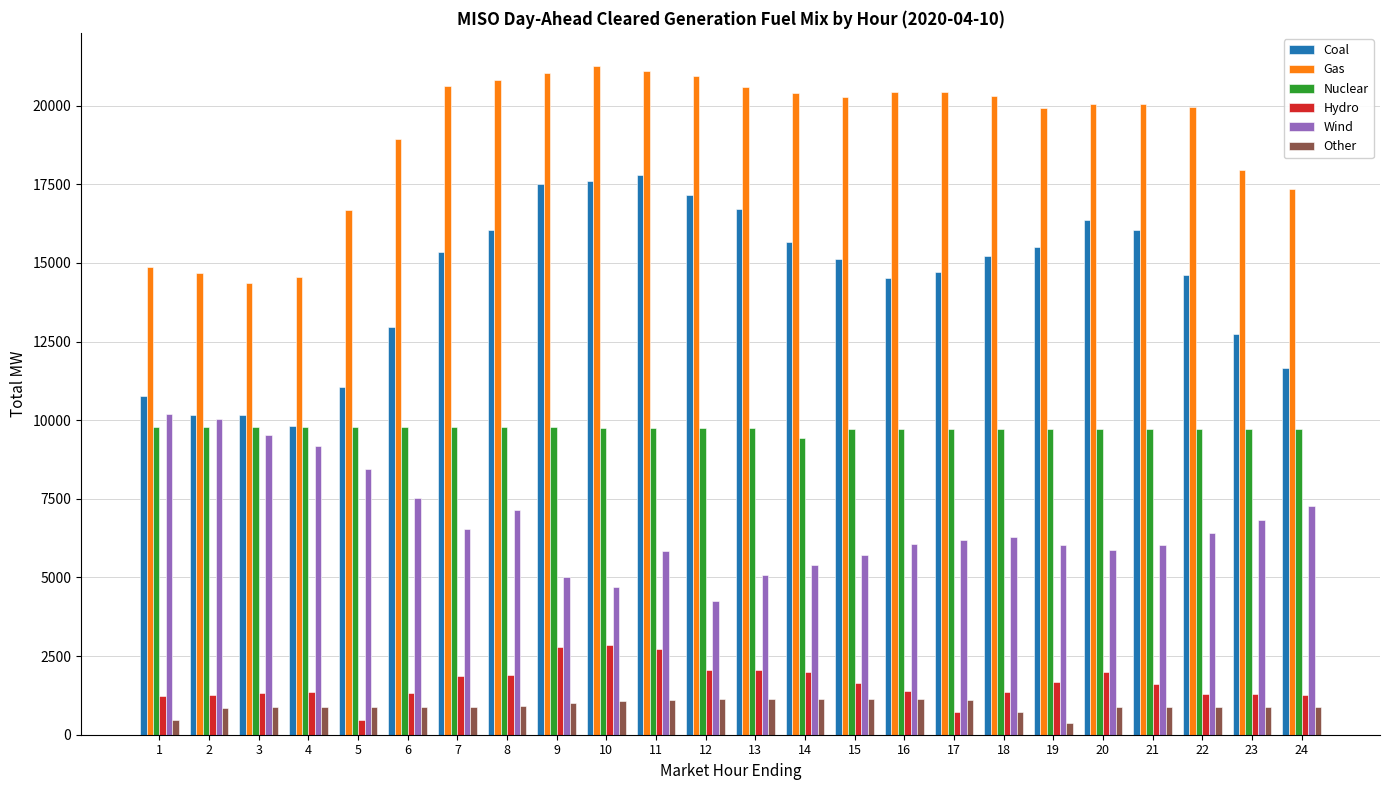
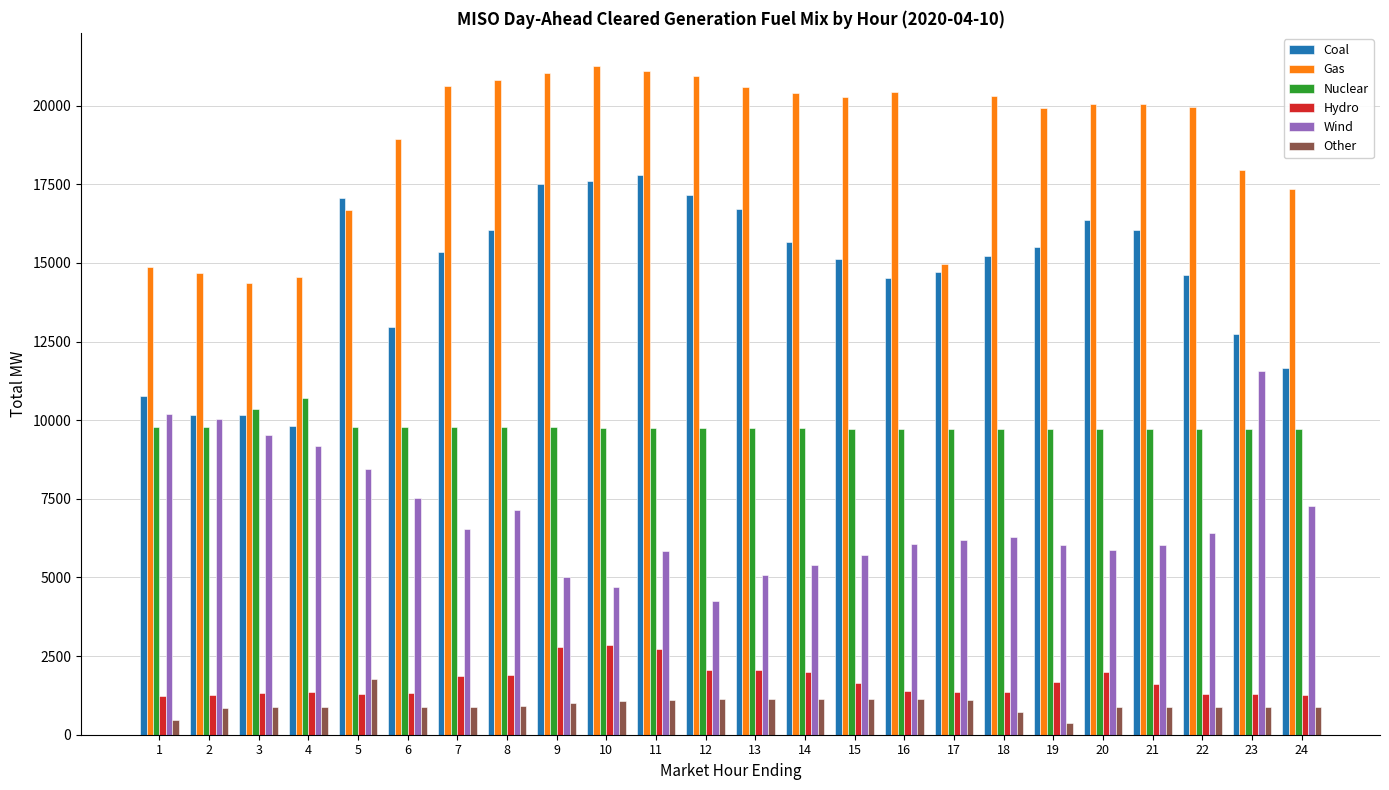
  {
    "Coal": {
      "1": 10800,
      "2": 10200,
      "3": 10200,
      "4": 9800,
-     "5": 11100,
+     "5": 17100,
      "6": 13000,
      "7": 15300,
      "8": 16100,
      "9": 17500,
      "10": 17600,
      "11": 17800,
      "12": 17200,
      "13": 16700,
      "14": 15700,
      "15": 15100,
      "16": 14500,
      "17": 14700,
      "18": 15200,
      "19": 15500,
      "20": 16400,
      "21": 16100,
      "22": 14600,
      "23": 12700,
      "24": 11700
    },
    "Gas": {
      "1": 14900,
      "2": 14700,
      "3": 14400,
      "4": 14500,
      "5": 16700,
      "6": 19000,
      "7": 20600,
      "8": 20800,
      "9": 21000,
      "10": 21300,
      "11": 21100,
      "12": 21000,
      "13": 20600,
      "14": 20400,
      "15": 20300,
      "16": 20400,
-     "17": 20400,
+     "17": 15000,
      "18": 20300,
      "19": 19900,
      "20": 20000,
      "21": 20000,
      "22": 20000,
      "23": 18000,
      "24": 17400
    },
    "Nuclear": {
      "1": 9800,
      "2": 9800,
-     "3": 9800,
-     "4": 9800,
+     "3": 10400,
+     "4": 10700,
      "5": 9800,
      "6": 9800,
      "7": 9800,
      "8": 9800,
      "9": 9800,
      "10": 9800,
      "11": 9800,
      "12": 9800,
      "13": 9700,
-     "14": 9400,
+     "14": 9700,
      "15": 9700,
      "16": 9700,
      "17": 9700,
      "18": 9700,
      "19": 9700,
      "20": 9700,
      "21": 9700,
      "22": 9700,
      "23": 9700,
      "24": 9700
    },
    "Hydro": {
      "1": 1200,
      "2": 1200,
      "3": 1300,
      "4": 1400,
-     "5": 500,
+     "5": 1300,
      "6": 1300,
      "7": 1900,
      "8": 1900,
      "9": 2800,
      "10": 2800,
      "11": 2700,
      "12": 2100,
      "13": 2100,
      "14": 2000,
      "15": 1600,
      "16": 1400,
-     "17": 700,
+     "17": 1400,
      "18": 1400,
      "19": 1700,
      "20": 2000,
      "21": 1600,
      "22": 1300,
      "23": 1300,
      "24": 1300
    },
    "Wind": {
      "1": 10200,
      "2": 10000,
      "3": 9500,
      "4": 9200,
      "5": 8400,
      "6": 7500,
      "7": 6500,
      "8": 7200,
      "9": 5000,
      "10": 4700,
      "11": 5800,
      "12": 4300,
      "13": 5100,
      "14": 5400,
      "15": 5700,
      "16": 6100,
      "17": 6200,
      "18": 6300,
      "19": 6000,
      "20": 5900,
      "21": 6000,
      "22": 6400,
-     "23": 6800,
+     "23": 11600,
      "24": 7300
    },
    "Other": {
      "1": 500,
      "2": 900,
      "3": 900,
      "4": 900,
-     "5": 900,
+     "5": 1800,
      "6": 900,
      "7": 900,
      "8": 900,
      "9": 1000,
      "10": 1100,
      "11": 1100,
      "12": 1100,
      "13": 1100,
      "14": 1100,
      "15": 1100,
      "16": 1100,
      "17": 1100,
      "18": 700,
      "19": 400,
      "20": 900,
      "21": 900,
      "22": 900,
      "23": 900,
      "24": 900
    }
  }
